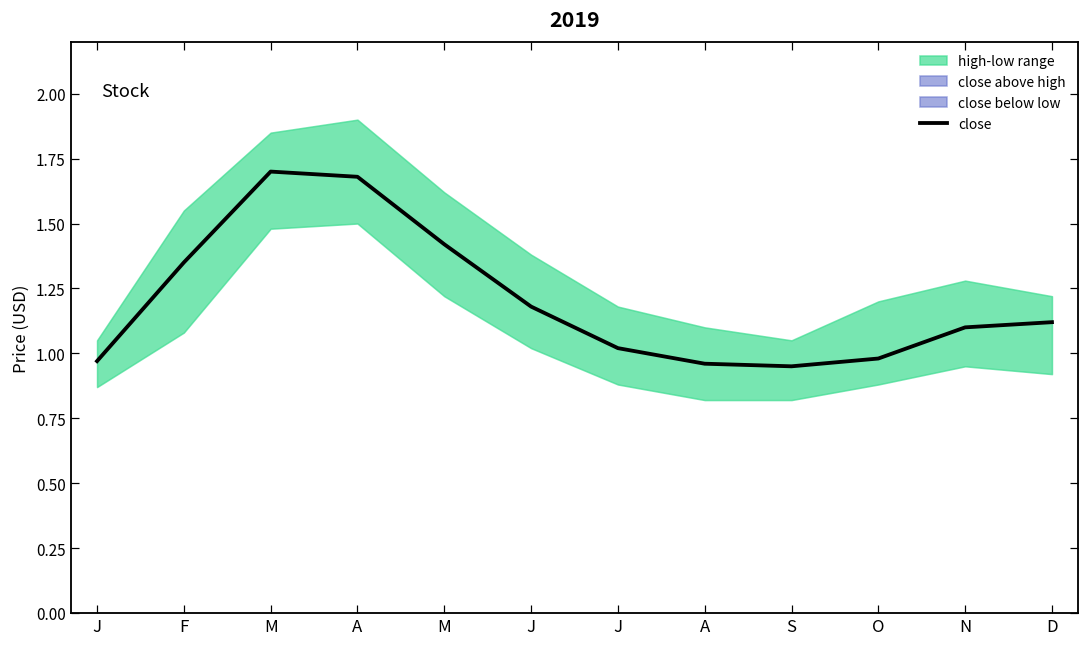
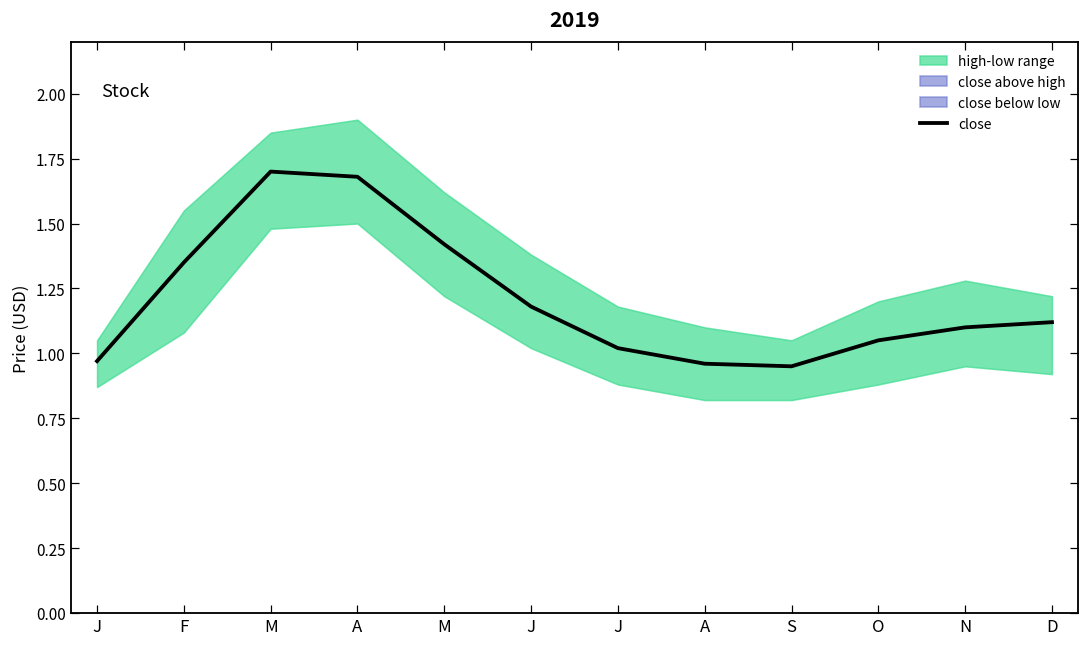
  {
    "close": {
      "F": 1.35,
      "S": 0.95,
-     "O": 0.98,
+     "O": 1.05,
      "N": 1.10,
      "D": 1.12
    }
  }
